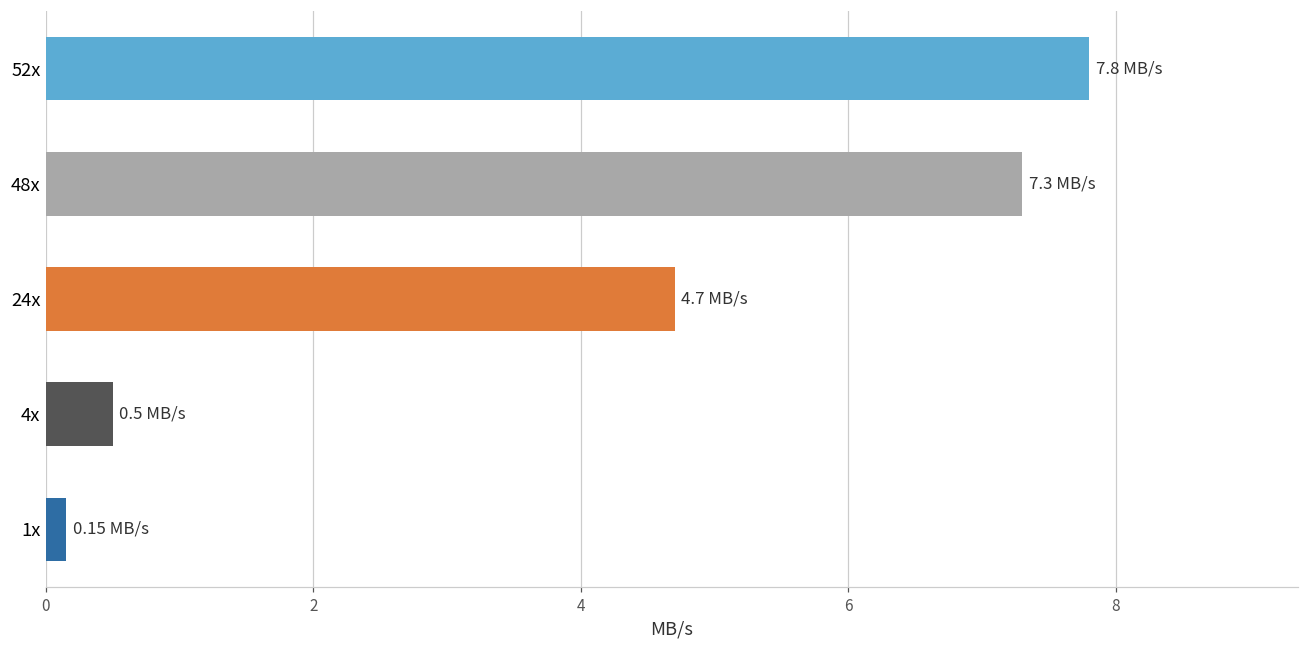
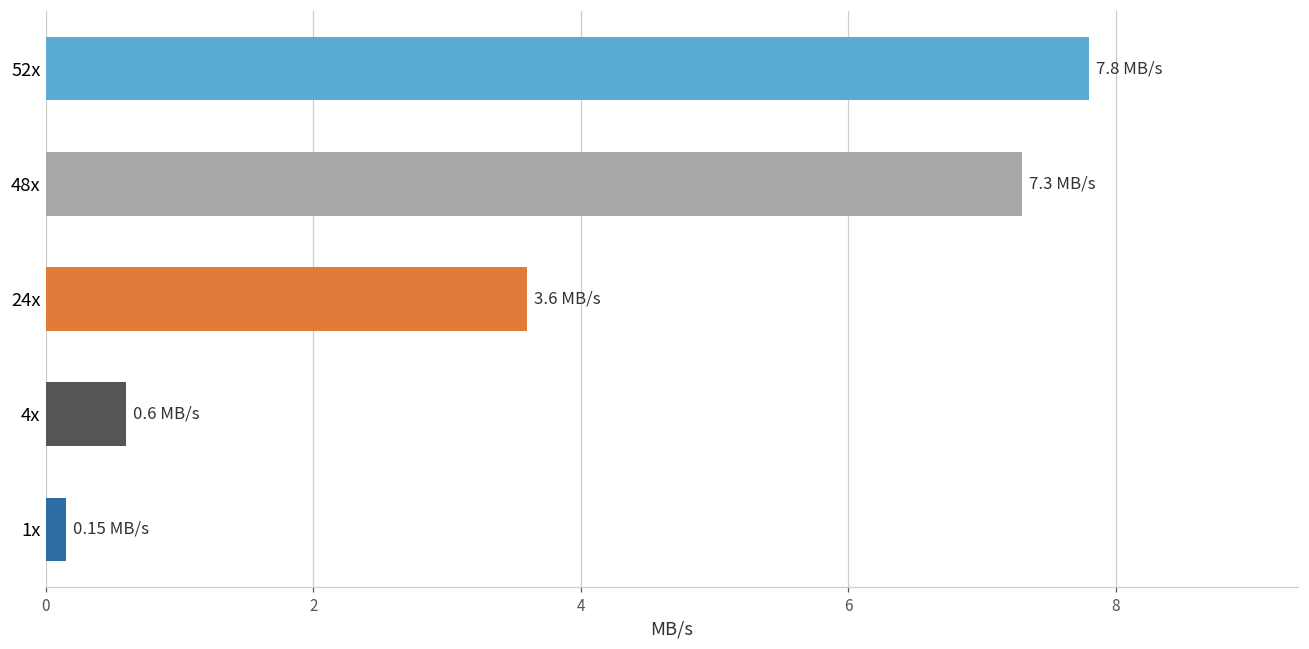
  {
    "52x": 7.8,
    "48x": 7.3,
-   "24x": 4.7,
-   "4x": 0.5,
+   "24x": 3.6,
+   "4x": 0.6,
    "1x": 0.15
  }
